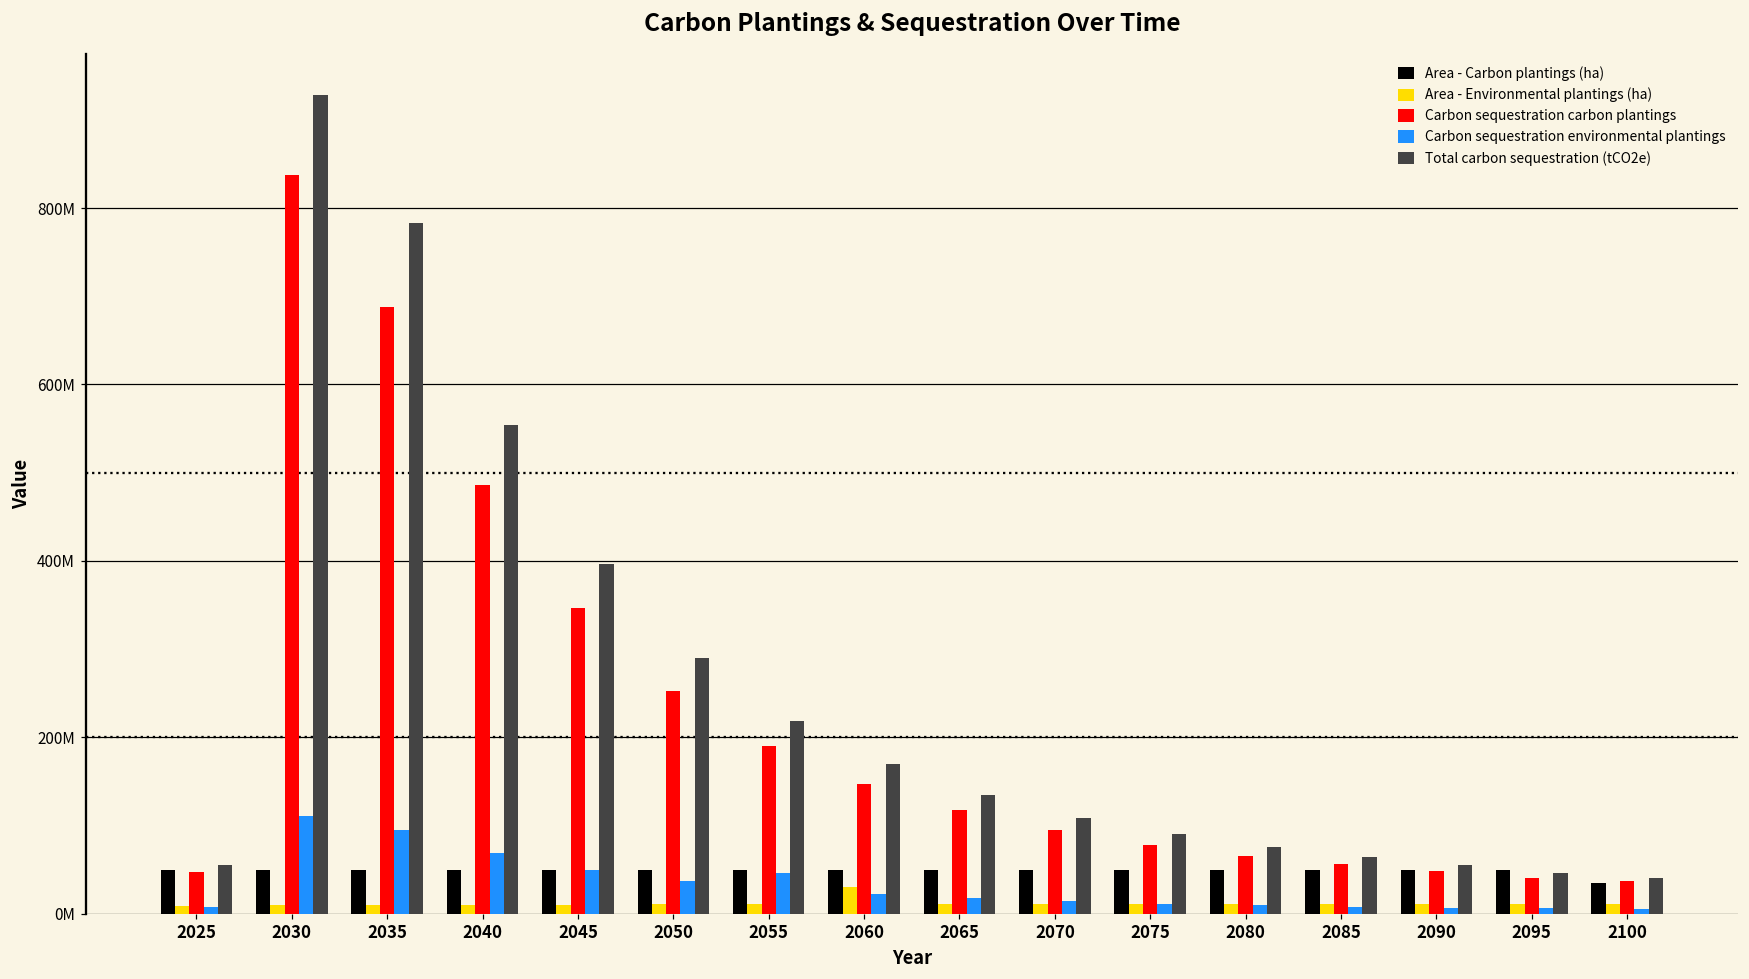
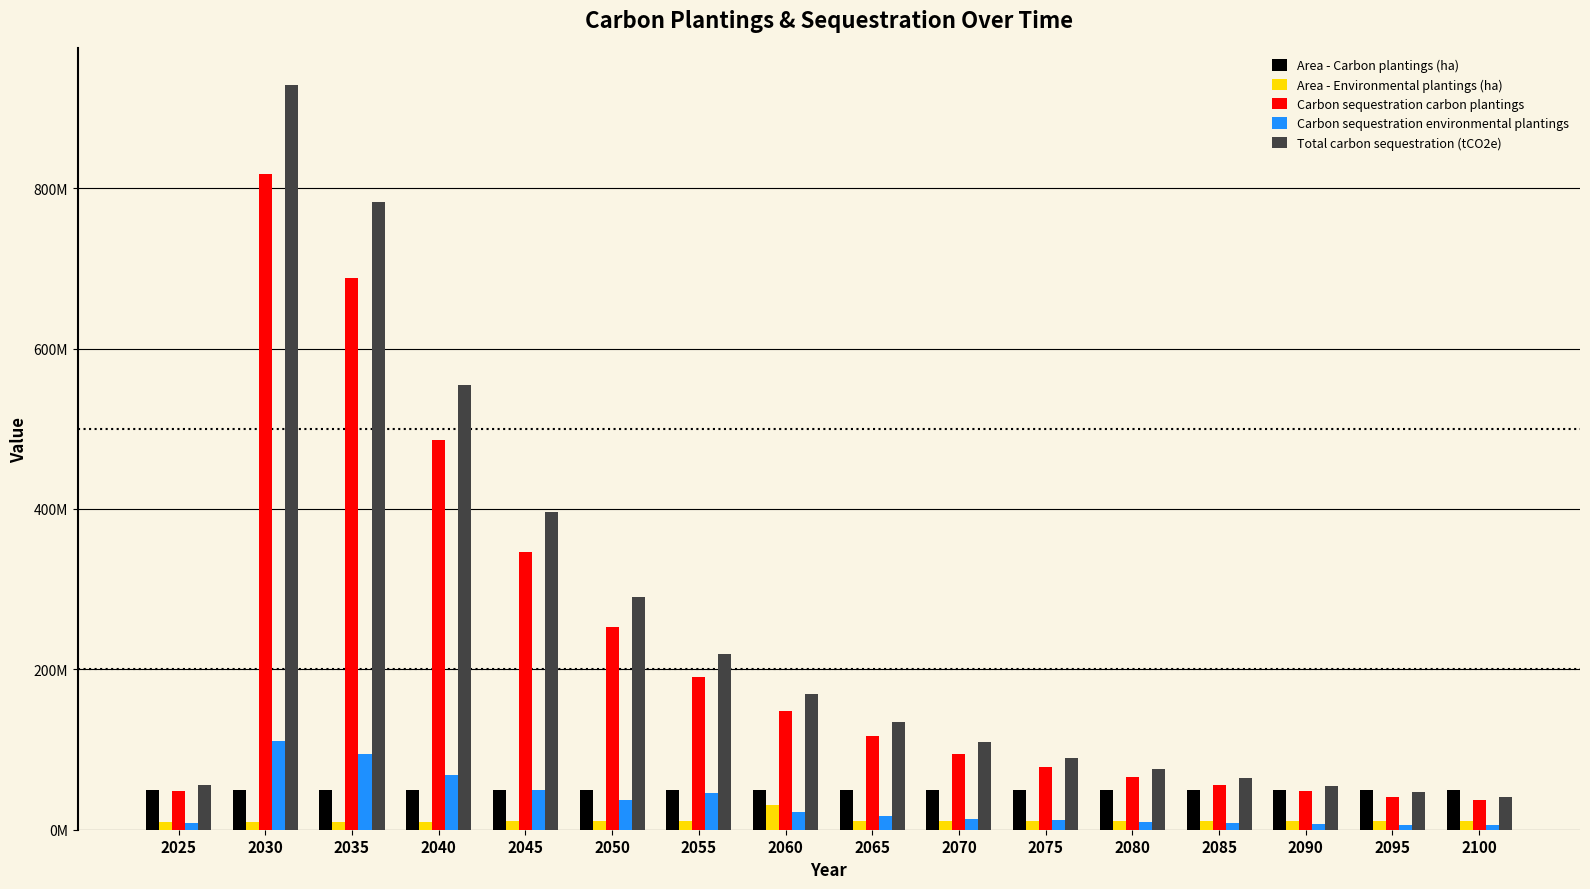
  {
    "Area - Carbon plantings (ha)": {
      "2025": 50000000,
      "2030": 50000000,
      "2035": 50000000,
      "2040": 50000000,
      "2045": 50000000,
      "2050": 50000000,
      "2055": 50000000,
      "2060": 50000000,
      "2065": 50000000,
      "2070": 50000000,
      "2075": 50000000,
      "2080": 50000000,
      "2085": 50000000,
      "2090": 50000000,
      "2095": 50000000,
-     "2100": 30000000
+     "2100": 50000000
    },
    "Area - Environmental plantings (ha)": {
      "2025": 10000000,
      "2030": 10000000,
      "2035": 10000000,
      "2040": 10000000,
      "2045": 10000000,
      "2050": 10000000,
      "2055": 10000000,
      "2060": 30000000,
      "2065": 10000000,
      "2070": 10000000,
      "2075": 10000000,
      "2080": 10000000,
      "2085": 10000000,
      "2090": 10000000,
      "2095": 10000000,
      "2100": 10000000
    },
    "Carbon sequestration carbon plantings": {
      "2025": 50000000,
-     "2030": 840000000,
+     "2030": 820000000,
      "2035": 690000000,
      "2040": 490000000,
      "2045": 350000000,
      "2050": 250000000,
      "2055": 190000000,
      "2060": 150000000,
      "2065": 120000000,
      "2070": 90000000,
      "2075": 80000000,
      "2080": 70000000,
      "2085": 60000000,
      "2090": 50000000,
      "2095": 40000000,
      "2100": 40000000
    },
    "Carbon sequestration environmental plantings": {
      "2025": 10000000,
      "2030": 110000000,
      "2035": 90000000,
      "2040": 70000000,
      "2045": 50000000,
      "2050": 40000000,
      "2055": 50000000,
      "2060": 20000000,
      "2065": 20000000,
      "2070": 10000000,
      "2075": 10000000,
      "2080": 10000000,
      "2085": 10000000,
      "2090": 10000000,
      "2095": 10000000,
      "2100": 10000000
    },
    "Total carbon sequestration (tCO2e)": {
      "2025": 60000000,
      "2030": 930000000,
      "2035": 780000000,
      "2040": 550000000,
      "2045": 400000000,
      "2050": 290000000,
      "2055": 220000000,
      "2060": 170000000,
      "2065": 130000000,
      "2070": 110000000,
      "2075": 90000000,
      "2080": 80000000,
      "2085": 60000000,
      "2090": 60000000,
      "2095": 50000000,
      "2100": 40000000
    }
  }
